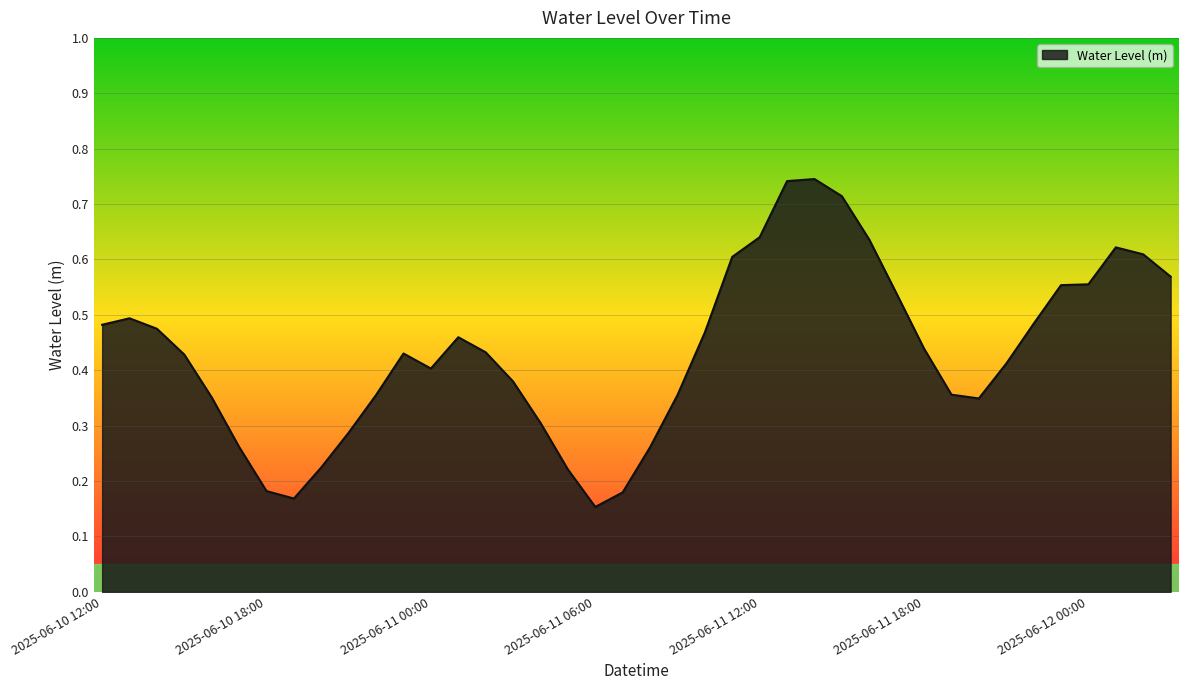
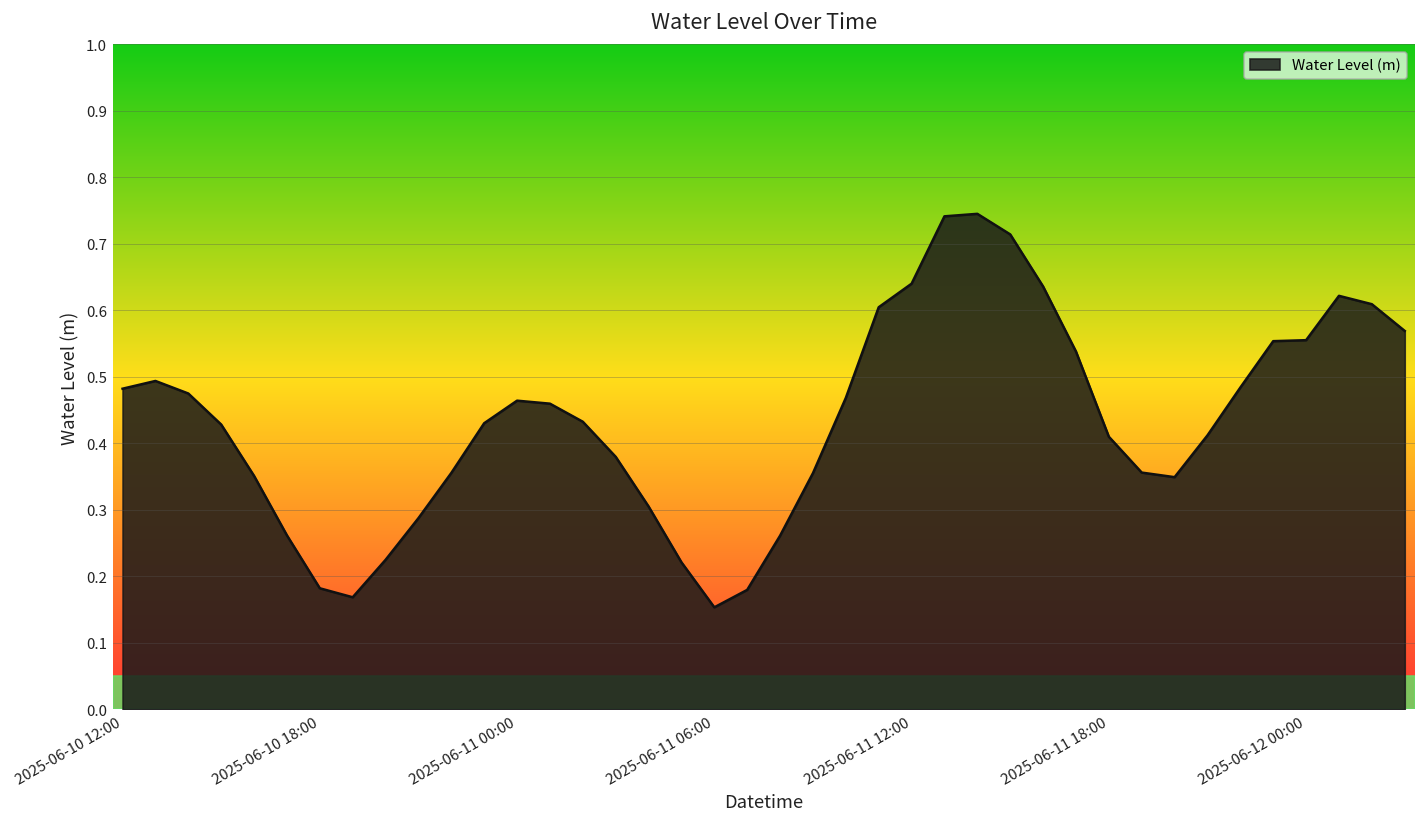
  {
    "2025-06-10 12:00": 0.48,
    "2025-06-10 18:00": 0.18,
-   "2025-06-11 00:00": 0.40,
+   "2025-06-11 00:00": 0.46,
    "2025-06-11 06:00": 0.15,
    "2025-06-11 12:00": 0.64,
-   "2025-06-11 18:00": 0.44,
+   "2025-06-11 18:00": 0.41,
    "2025-06-12 00:00": 0.56
  }
